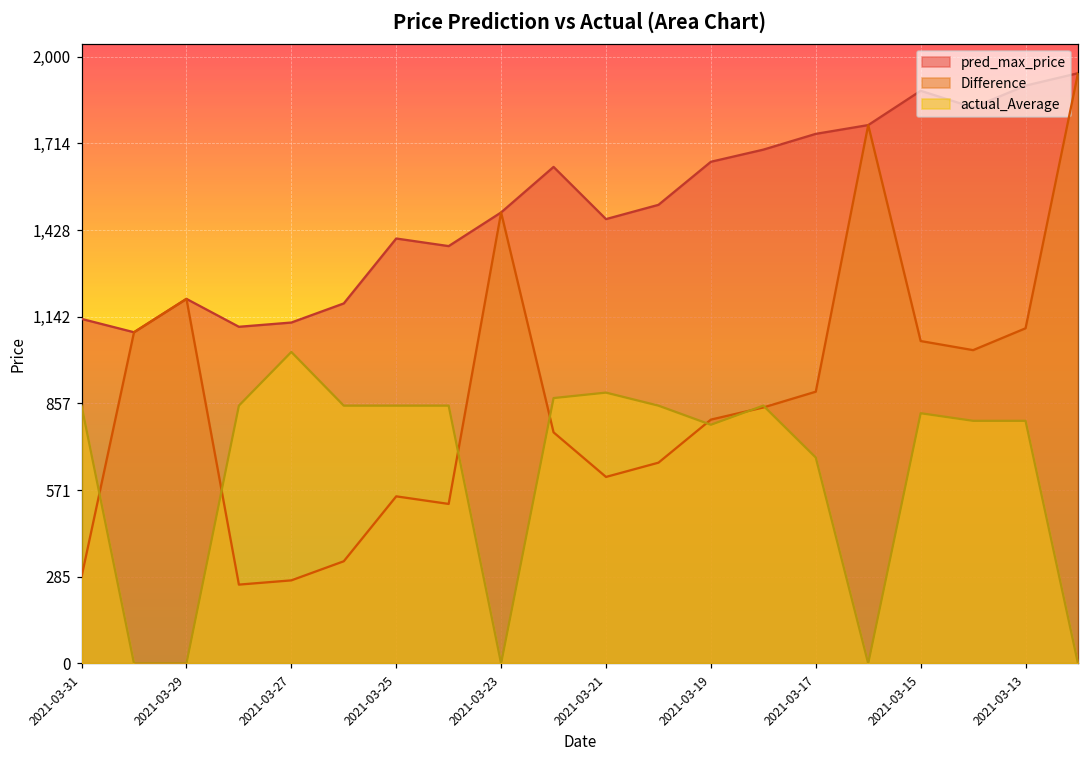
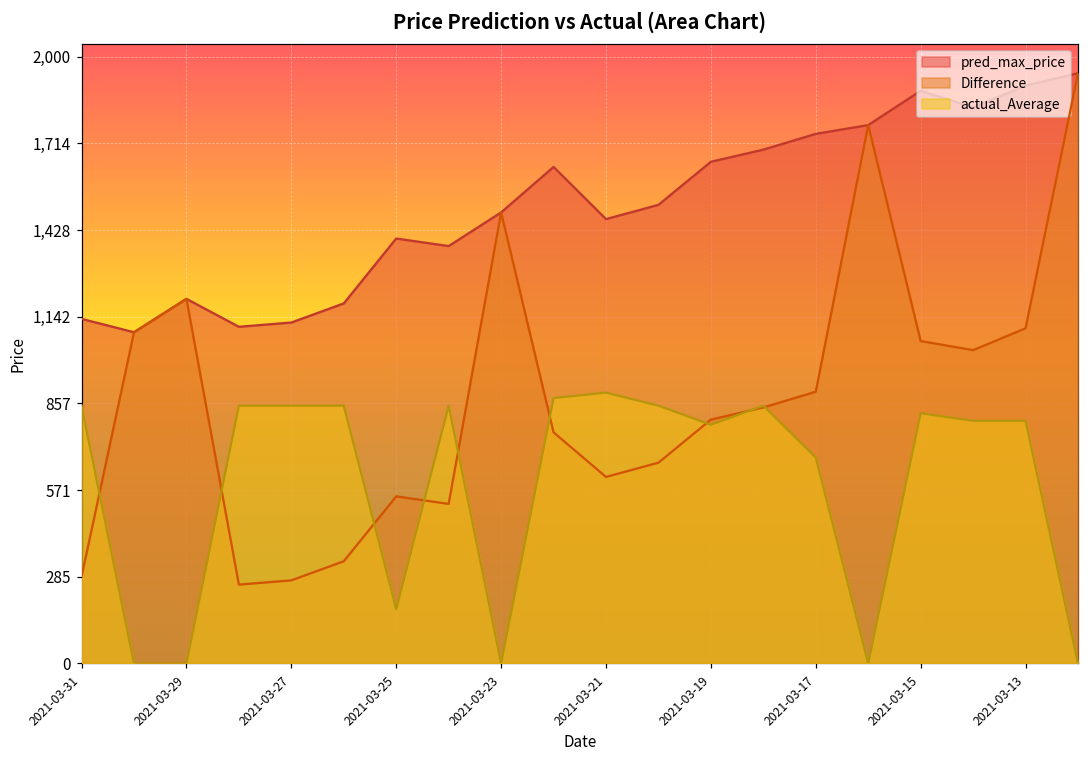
  {
    "actual_Average": {
      "2021-03-31": "850",
      "2021-03-29": "0",
-     "2021-03-27": "1,030",
-     "2021-03-25": "850",
+     "2021-03-27": "850",
+     "2021-03-25": "180",
      "2021-03-23": "0",
      "2021-03-21": "890",
      "2021-03-19": "790",
      "2021-03-17": "680",
      "2021-03-15": "830",
      "2021-03-13": "800"
    }
  }
